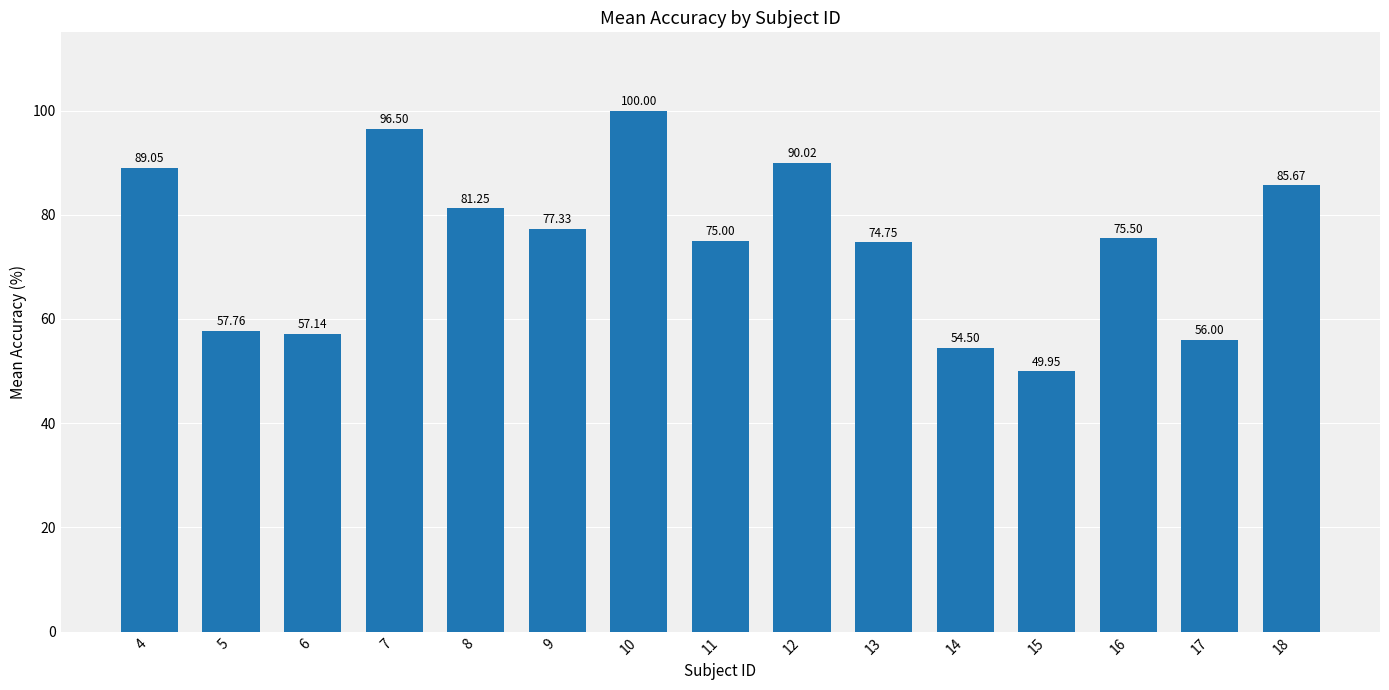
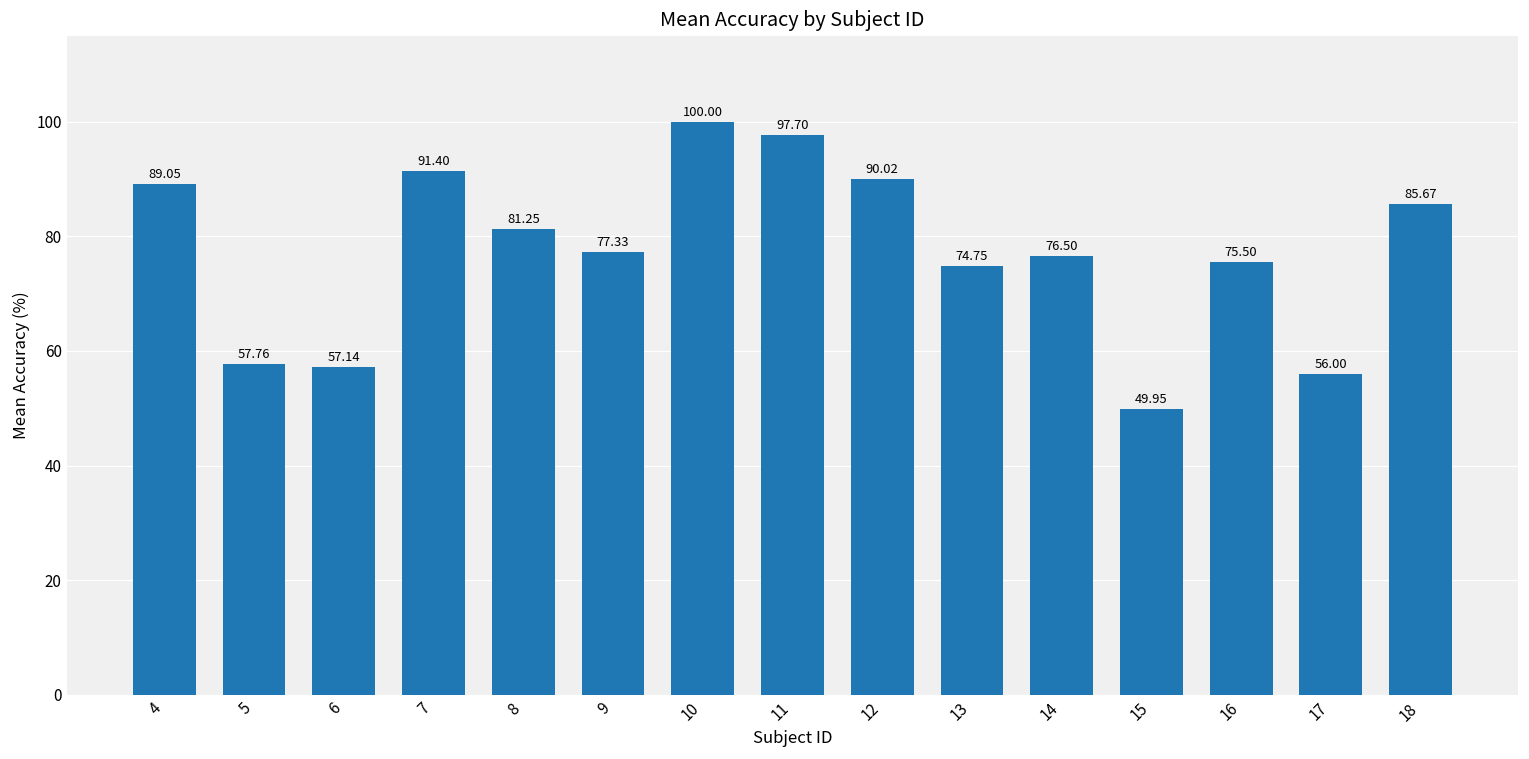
  {
    "4": 89.05,
    "5": 57.76,
    "6": 57.14,
-   "7": 96.50,
+   "7": 91.40,
    "8": 81.25,
    "9": 77.33,
    "10": 100.00,
-   "11": 75.00,
+   "11": 97.70,
    "12": 90.02,
    "13": 74.75,
-   "14": 54.50,
+   "14": 76.50,
    "15": 49.95,
    "16": 75.50,
    "17": 56.00,
    "18": 85.67
  }
